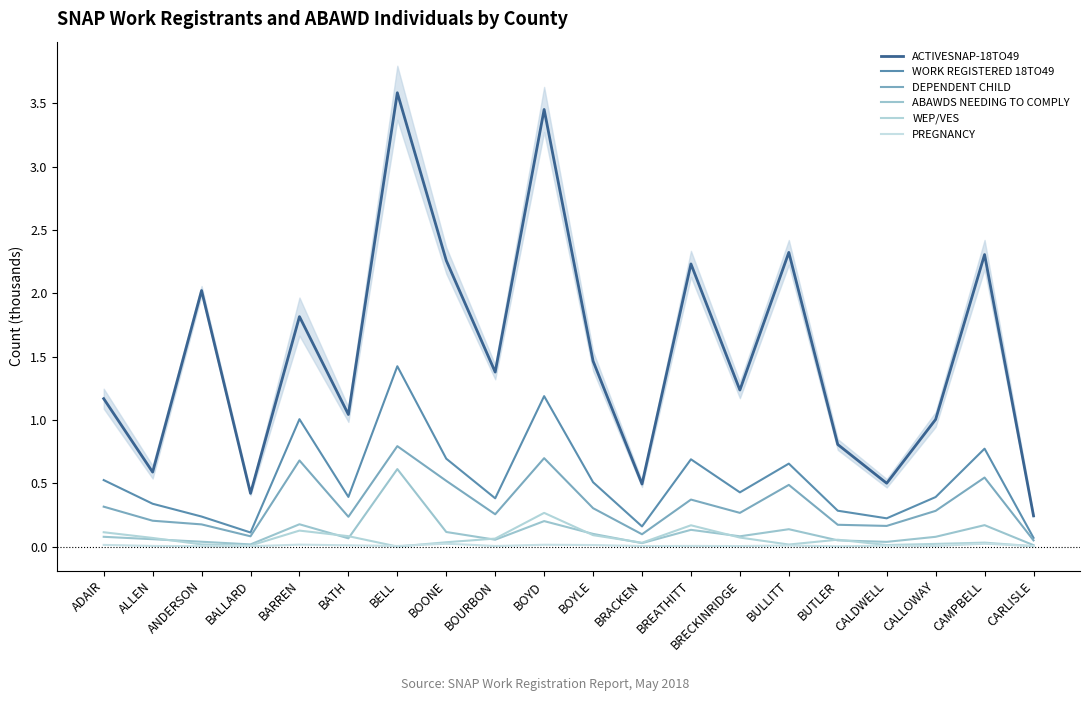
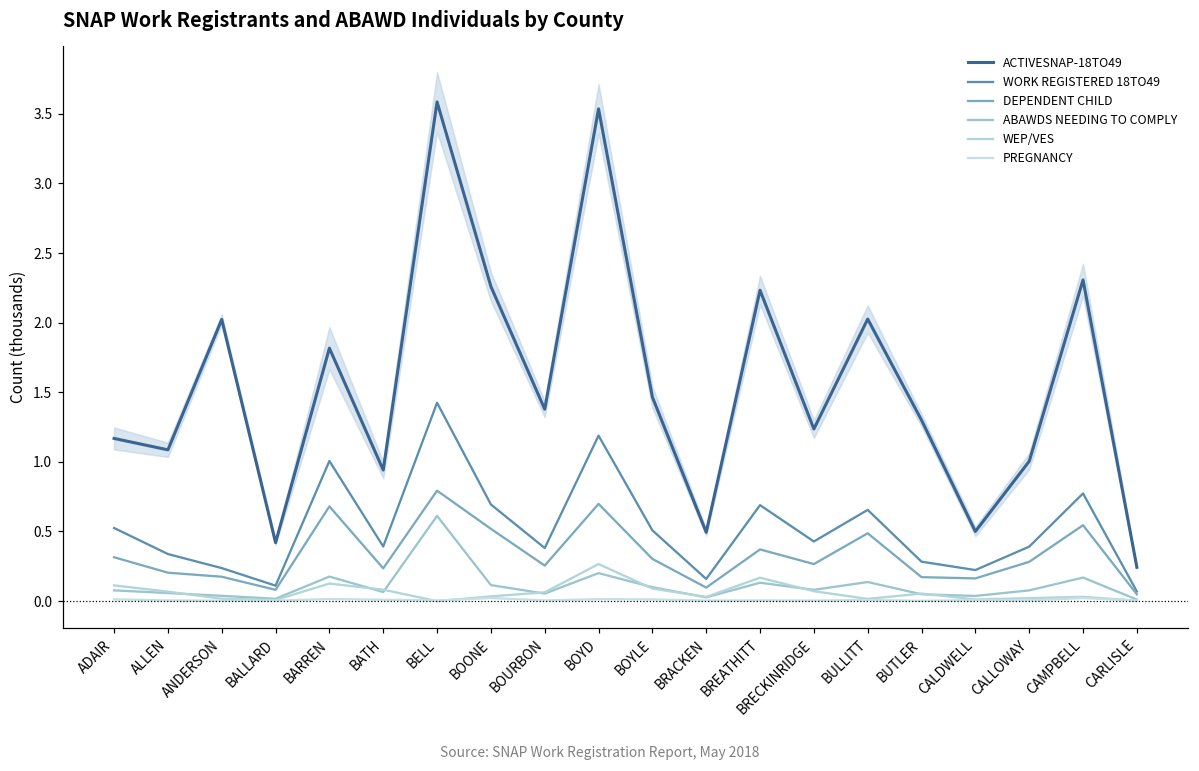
  {
    "ACTIVESNAP-18TO49": {
      "ADAIR": 1.17,
-     "ALLEN": 0.59,
+     "ALLEN": 1.09,
      "ANDERSON": 2.02,
      "BARREN": 1.82,
-     "BATH": 1.04,
+     "BATH": 0.94,
      "BELL": 3.58,
      "BOONE": 2.26,
      "BOURBON": 1.38,
-     "BOYD": 3.45,
+     "BOYD": 3.53,
      "BOYLE": 1.47,
      "BRACKEN": 0.49,
      "BREATHITT": 2.23,
      "BRECKINRIDGE": 1.24,
-     "BULLITT": 2.32,
-     "BUTLER": 0.81,
+     "BULLITT": 2.03,
+     "BUTLER": 1.30,
      "CALDWELL": 0.50,
      "CALLOWAY": 1.00,
      "CAMPBELL": 2.31
    }
  }
